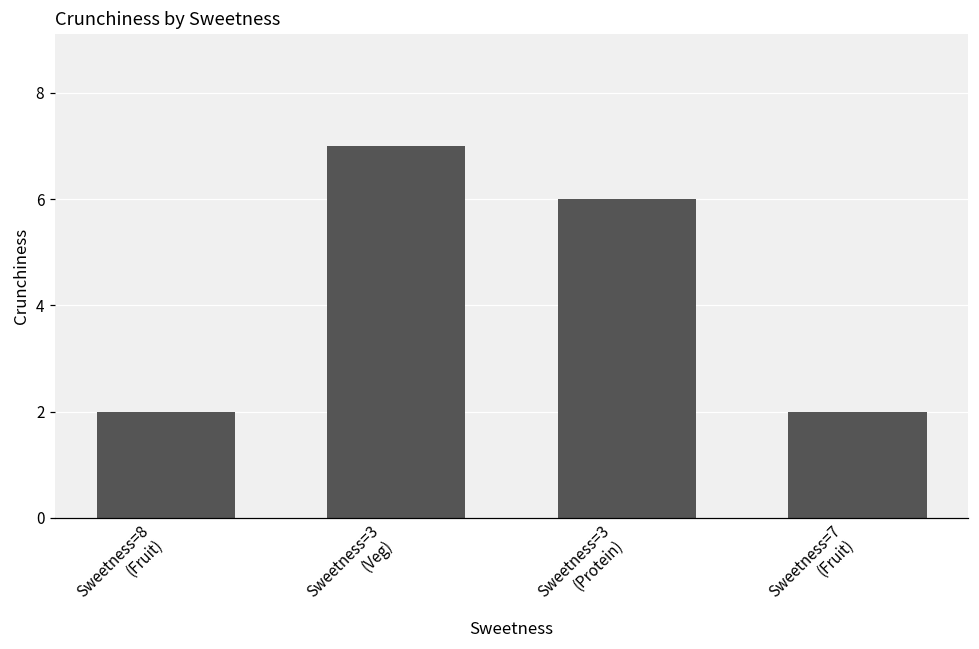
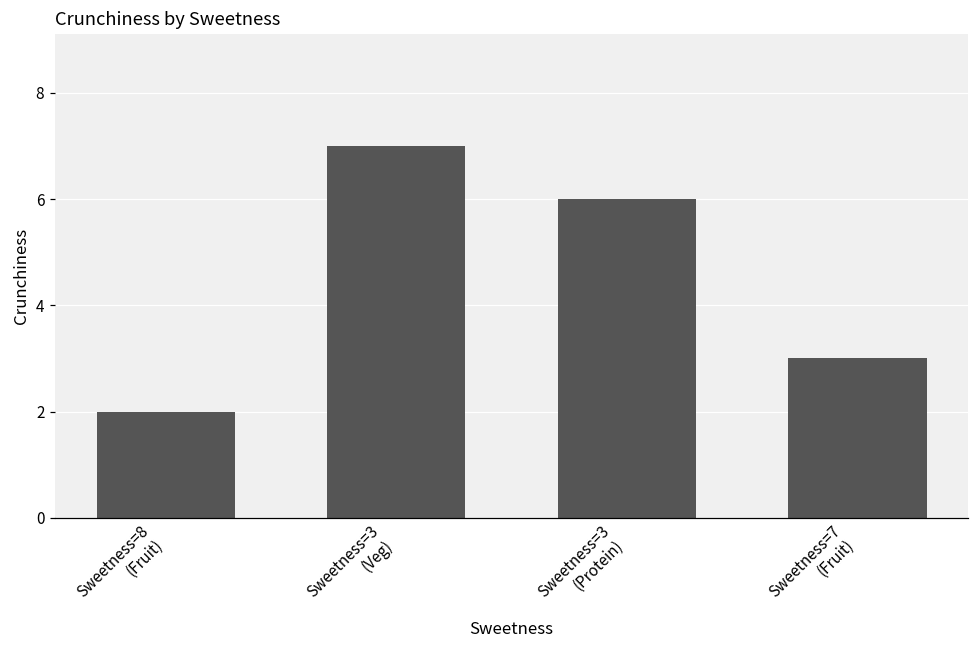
  {
    "Sweetness=8 (Fruit)": 2,
    "Sweetness=3 (Veg)": 7,
    "Sweetness=3 (Protein)": 6,
-   "Sweetness=7 (Fruit)": 2
+   "Sweetness=7 (Fruit)": 3
  }
